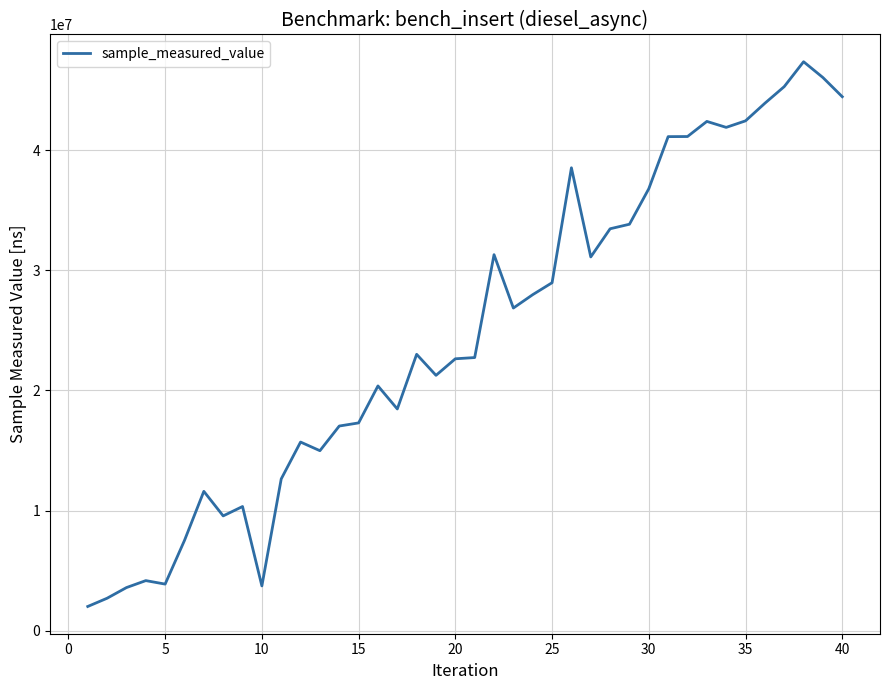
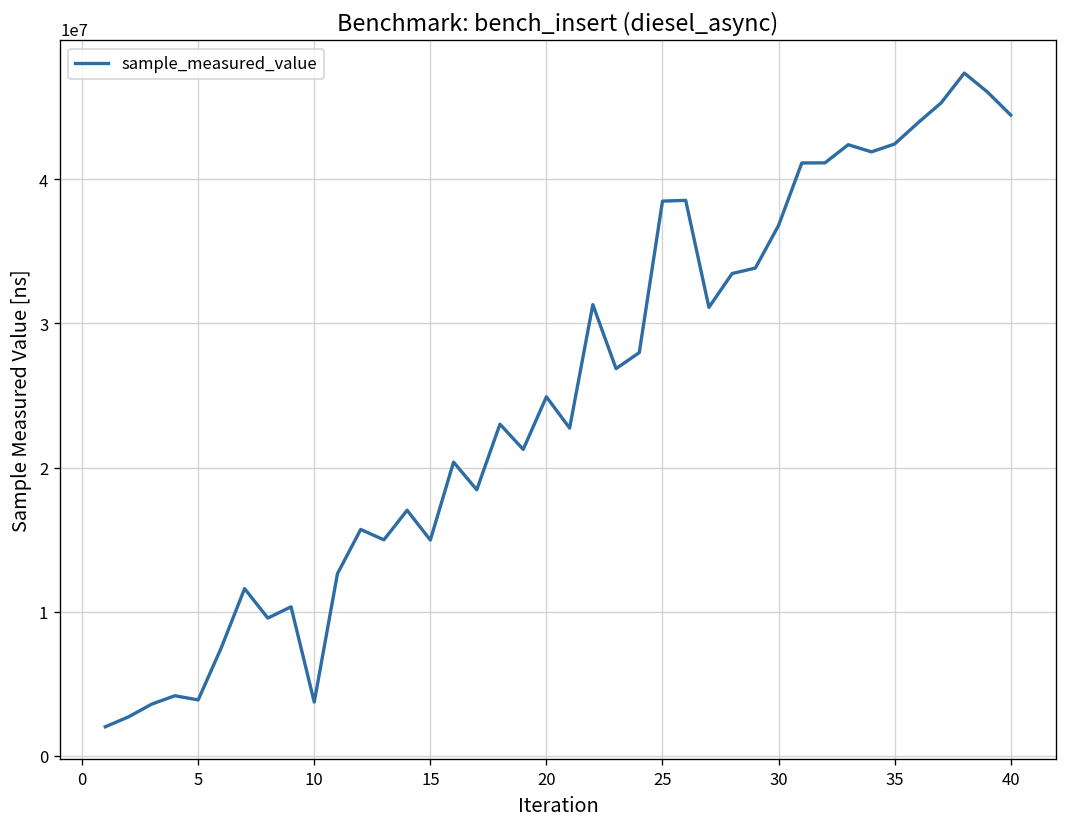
  {
    "5": 3900000,
    "10": 3700000,
-   "15": 17300000,
-   "20": 22600000,
-   "25": 29000000,
+   "15": 15000000,
+   "20": 24900000,
+   "25": 38500000,
    "30": 36800000,
    "35": 42400000,
    "40": 44500000
  }
